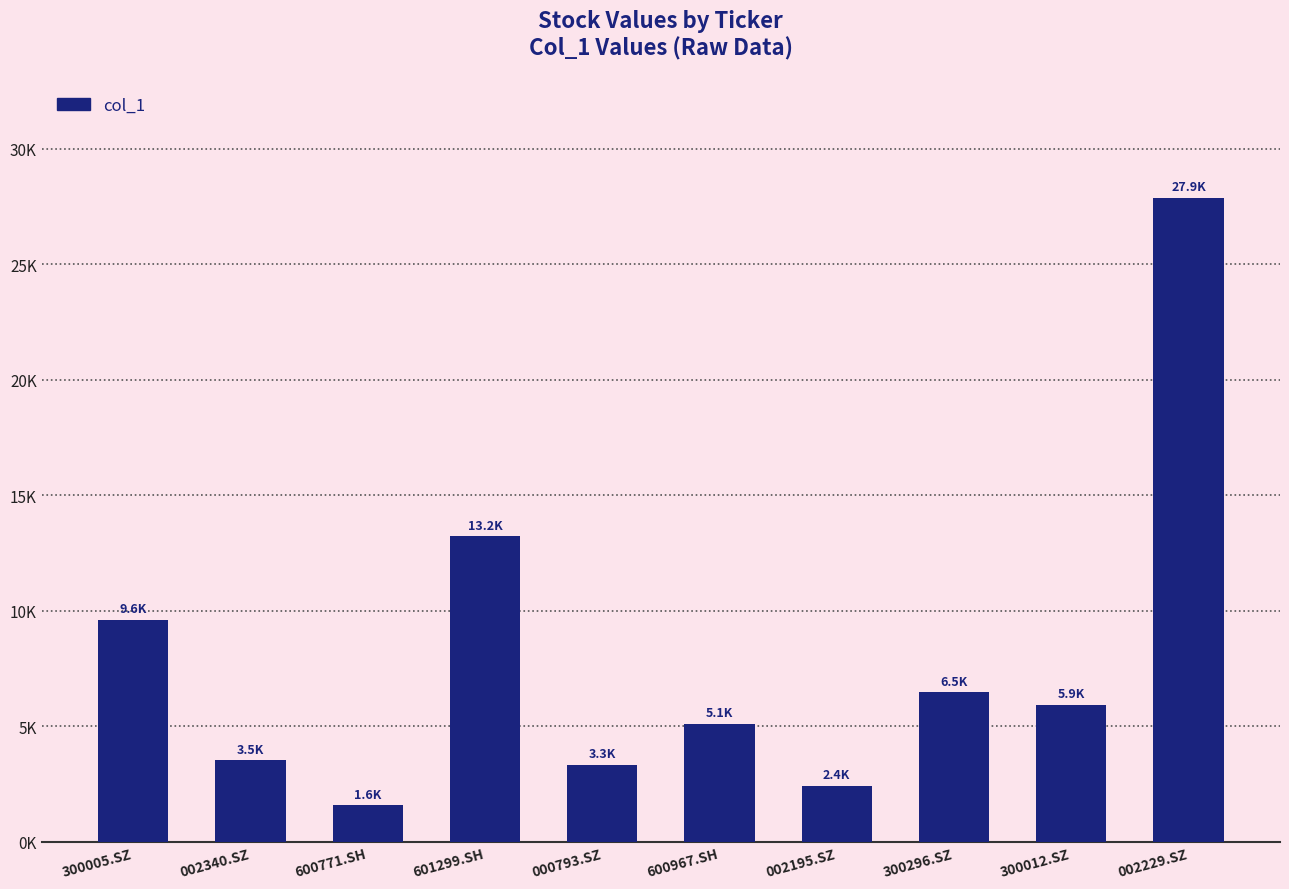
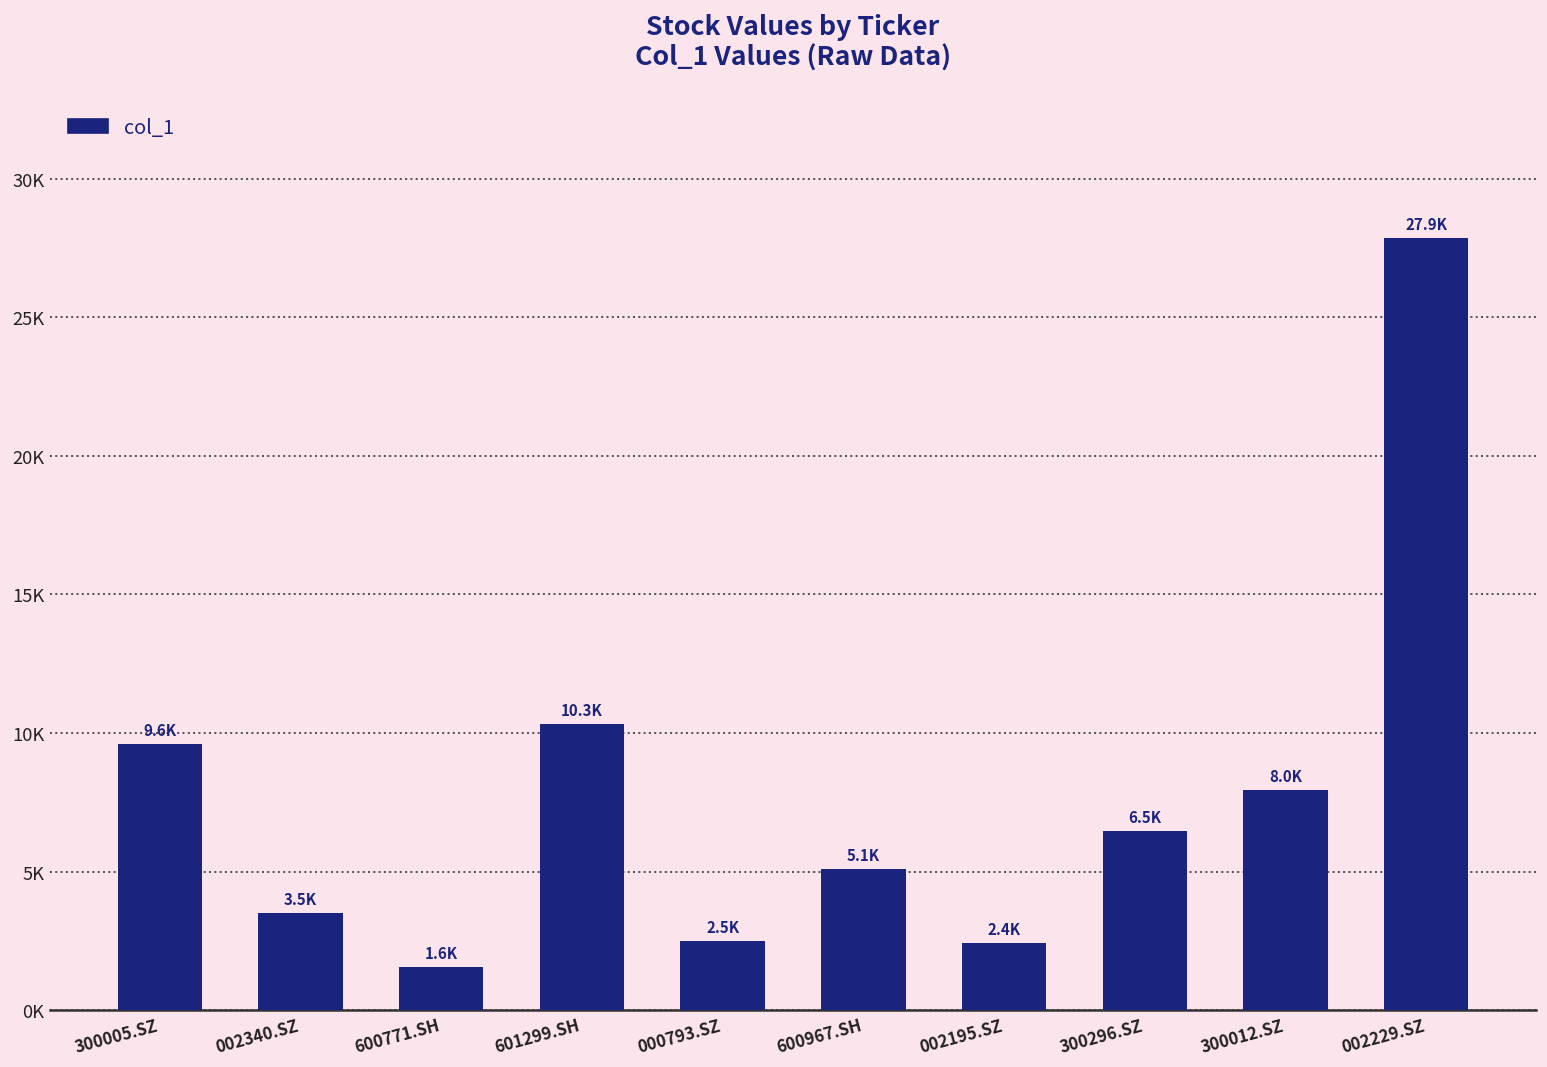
  {
    "300005.SZ": "9.6K",
    "002340.SZ": "3.5K",
    "600771.SH": "1.6K",
-   "601299.SH": "13.2K",
-   "000793.SZ": "3.3K",
+   "601299.SH": "10.3K",
+   "000793.SZ": "2.5K",
    "600967.SH": "5.1K",
    "002195.SZ": "2.4K",
    "300296.SZ": "6.5K",
-   "300012.SZ": "5.9K",
+   "300012.SZ": "8.0K",
    "002229.SZ": "27.9K"
  }
